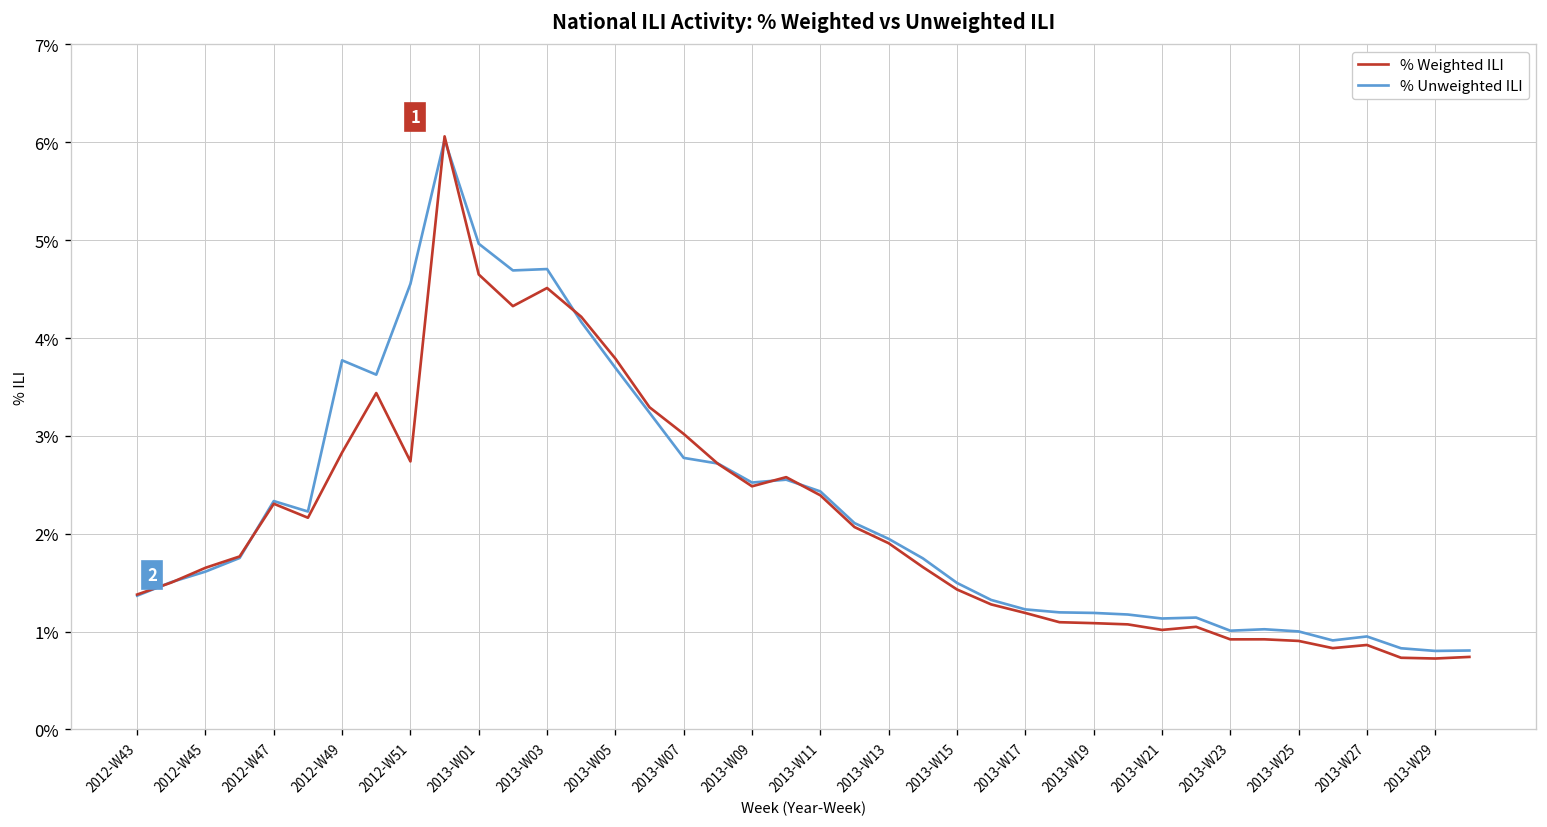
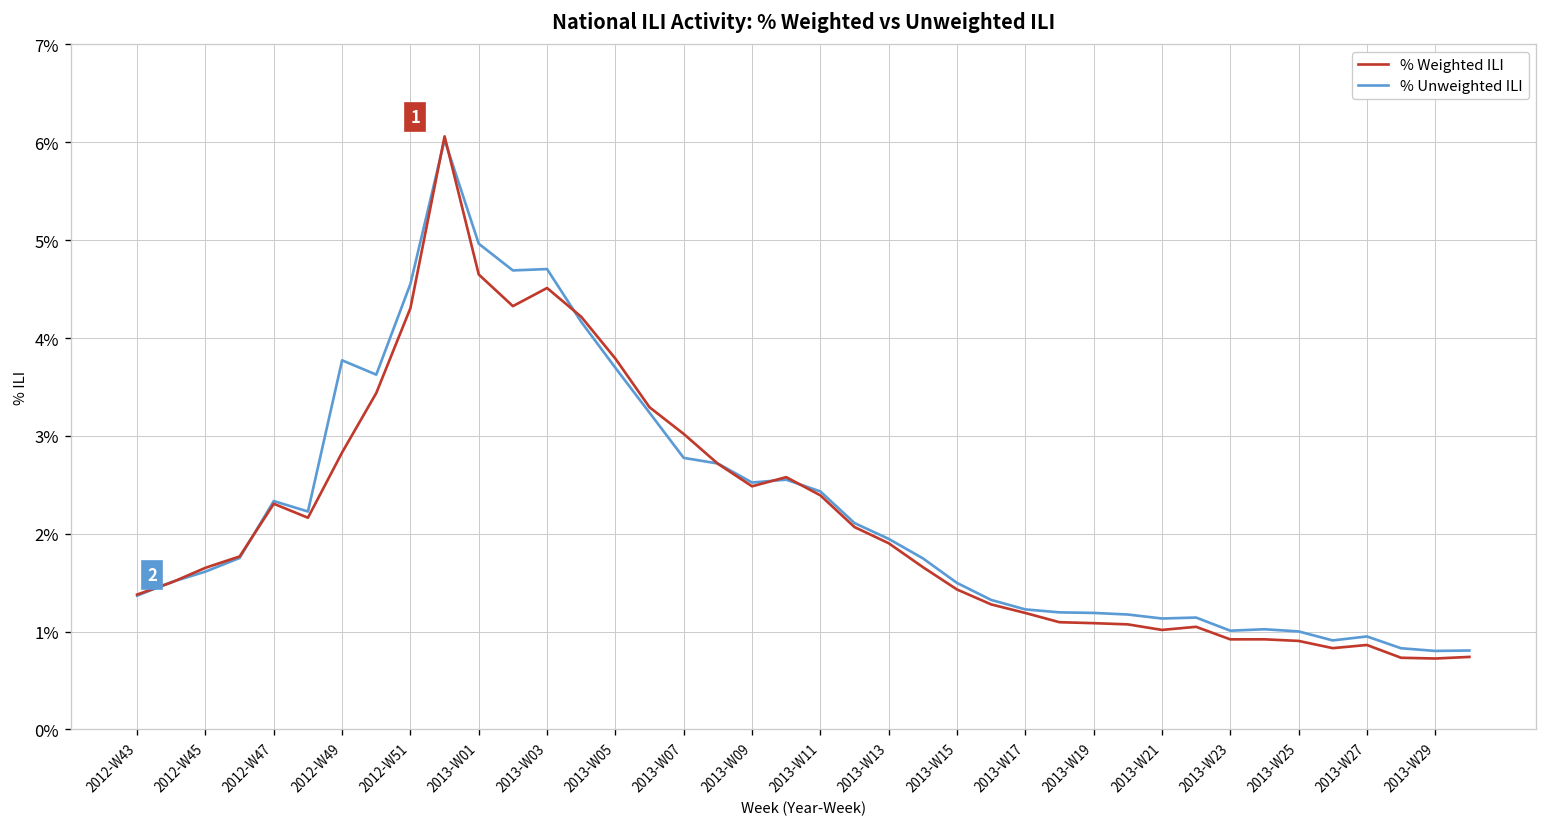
  {
    "% Weighted ILI": {
      "2012-W45": "1.7%",
      "2012-W49": "2.8%",
-     "2012-W51": "2.7%",
+     "2012-W51": "4.3%",
      "2013-W01": "4.6%",
      "2013-W03": "4.5%",
      "2013-W05": "3.8%",
      "2013-W07": "3.0%",
      "2013-W09": "2.5%",
      "2013-W11": "2.4%",
      "2013-W13": "1.9%",
      "2013-W15": "1.4%",
      "2013-W17": "1.2%",
      "2013-W19": "1.1%",
      "2013-W21": "1.0%",
      "2013-W23": "0.9%",
      "2013-W25": "0.9%",
      "2013-W27": "0.9%",
      "2013-W29": "0.7%"
    },
    "% Unweighted ILI": {
      "2012-W45": "1.6%",
      "2012-W49": "3.8%",
      "2012-W51": "4.6%",
      "2013-W01": "5.0%",
      "2013-W03": "4.7%",
      "2013-W05": "3.7%",
      "2013-W07": "2.8%",
      "2013-W09": "2.5%",
      "2013-W11": "2.4%",
      "2013-W13": "1.9%",
      "2013-W15": "1.5%",
      "2013-W17": "1.2%",
      "2013-W19": "1.2%",
      "2013-W21": "1.1%",
      "2013-W23": "1.0%",
      "2013-W25": "1.0%",
      "2013-W27": "1.0%",
      "2013-W29": "0.8%"
    }
  }
